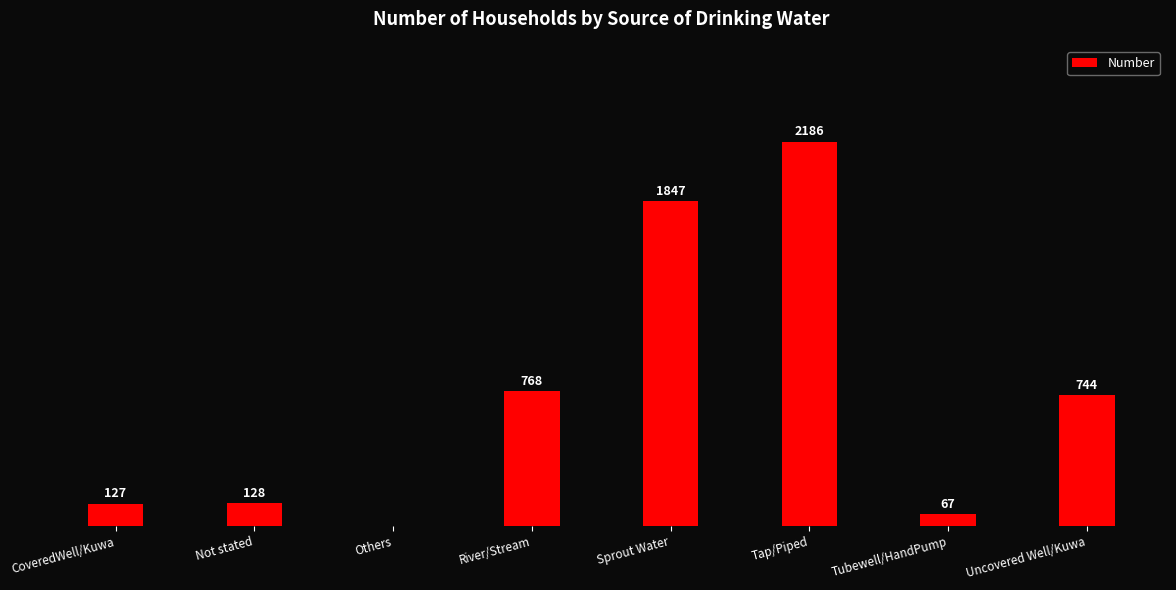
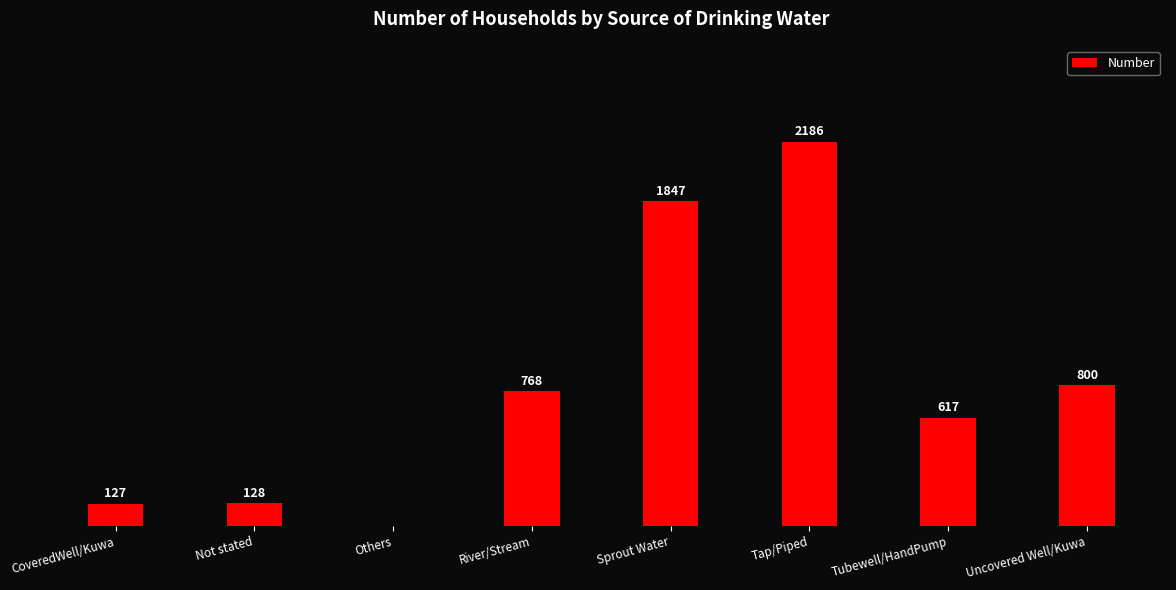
  {
    "CoveredWell/Kuwa": 127,
    "Not stated": 128,
    "River/Stream": 768,
    "Sprout Water": 1847,
    "Tap/Piped": 2186,
-   "Tubewell/HandPump": 67,
-   "Uncovered Well/Kuwa": 744
+   "Tubewell/HandPump": 617,
+   "Uncovered Well/Kuwa": 800
  }
